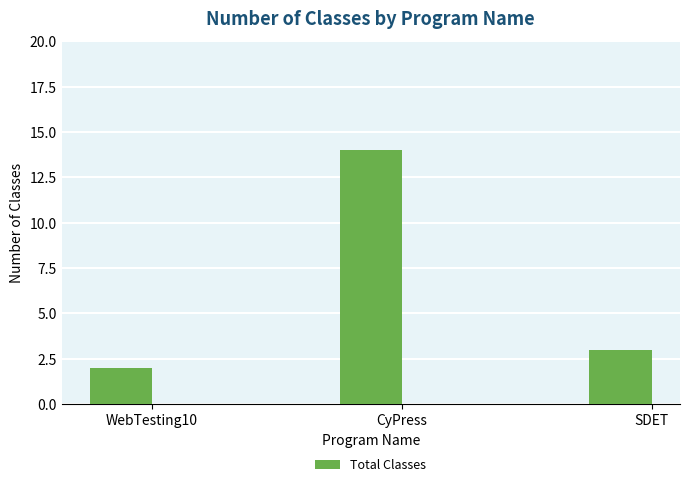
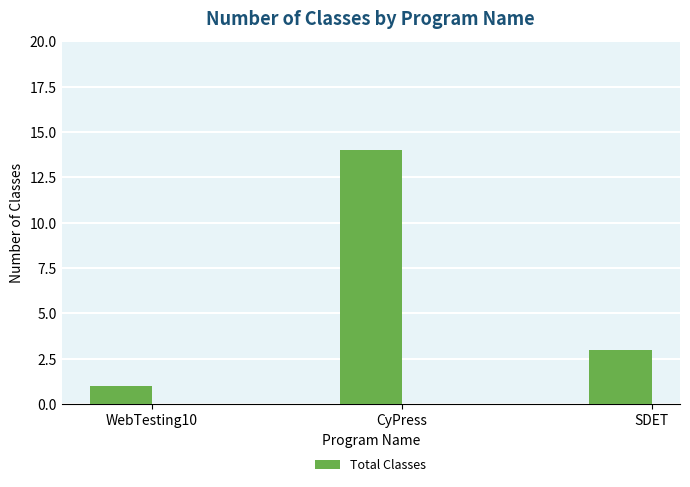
  {
-   "WebTesting10": 2,
+   "WebTesting10": 1,
    "CyPress": 14,
    "SDET": 3
  }
